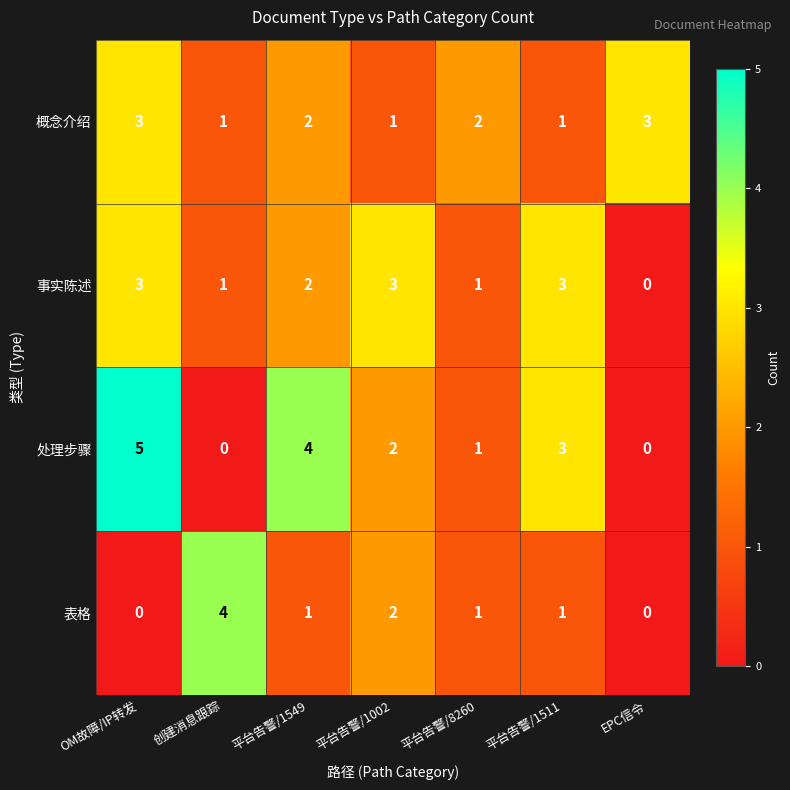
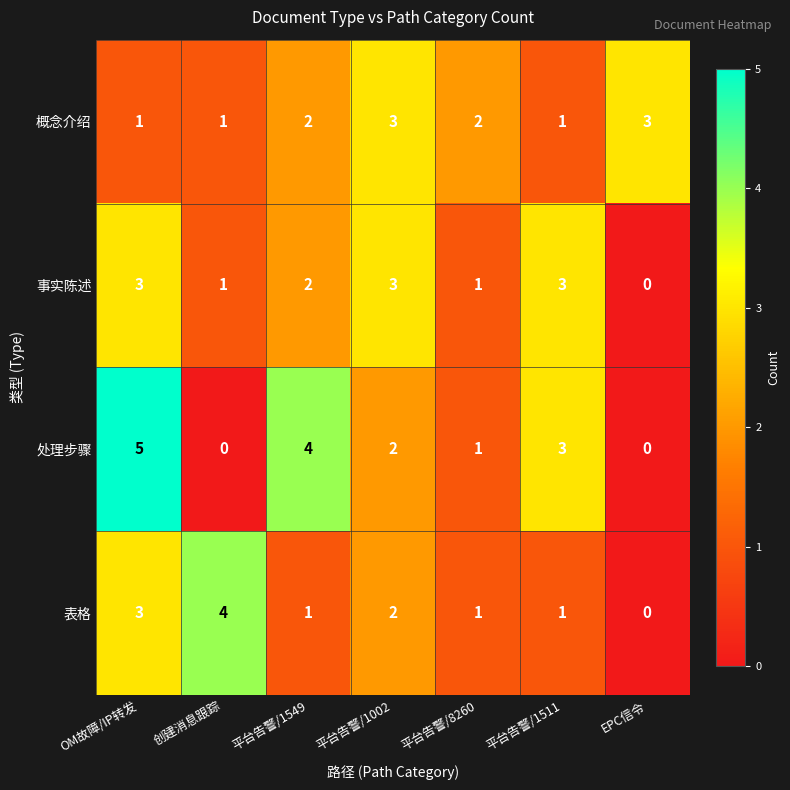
  {
    "概念介绍": {
-     "OM故障/IP转发": 3,
+     "OM故障/IP转发": 1,
      "创建消息跟踪": 1,
      "平台告警/1549": 2,
-     "平台告警/1002": 1,
+     "平台告警/1002": 3,
      "平台告警/8260": 2,
      "平台告警/1511": 1,
      "EPC信令": 3
    },
    "事实陈述": {
      "OM故障/IP转发": 3,
      "创建消息跟踪": 1,
      "平台告警/1549": 2,
      "平台告警/1002": 3,
      "平台告警/8260": 1,
      "平台告警/1511": 3,
      "EPC信令": 0
    },
    "处理步骤": {
      "OM故障/IP转发": 5,
      "创建消息跟踪": 0,
      "平台告警/1549": 4,
      "平台告警/1002": 2,
      "平台告警/8260": 1,
      "平台告警/1511": 3,
      "EPC信令": 0
    },
    "表格": {
-     "OM故障/IP转发": 0,
+     "OM故障/IP转发": 3,
      "创建消息跟踪": 4,
      "平台告警/1549": 1,
      "平台告警/1002": 2,
      "平台告警/8260": 1,
      "平台告警/1511": 1,
      "EPC信令": 0
    }
  }
